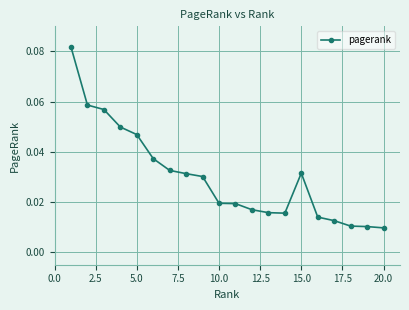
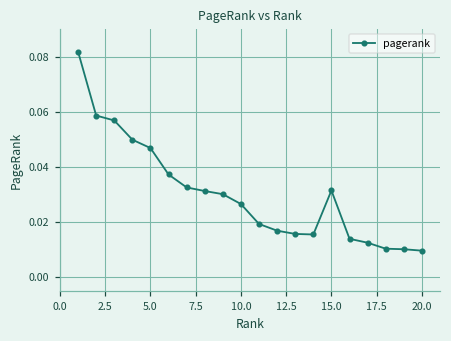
  {
    "5.0": 0.047,
-   "10.0": 0.019,
+   "10.0": 0.027,
    "15.0": 0.031,
    "20.0": 0.010
  }
